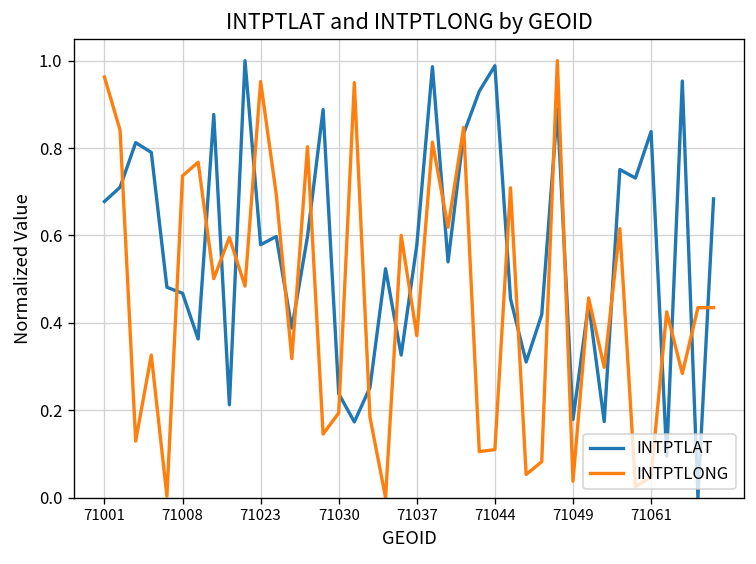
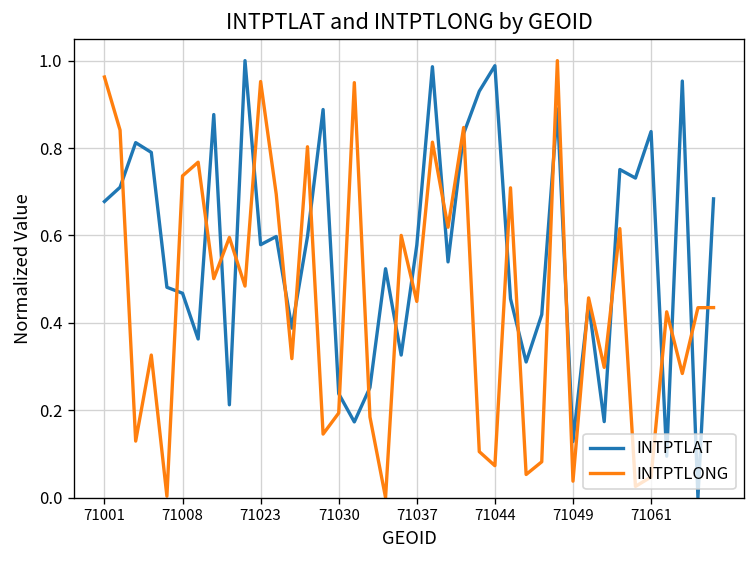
  {
    "INTPTLAT": {
      "71001": 0.68,
      "71008": 0.47,
      "71023": 0.58,
      "71030": 0.24,
      "71037": 0.58,
      "71044": 0.99,
-     "71049": 0.18,
+     "71049": 0.13,
      "71061": 0.84
    },
    "INTPTLONG": {
      "71001": 0.96,
      "71008": 0.74,
      "71023": 0.95,
      "71030": 0.19,
-     "71037": 0.37,
-     "71044": 0.11,
+     "71037": 0.45,
+     "71044": 0.07,
      "71049": 0.04
    }
  }
